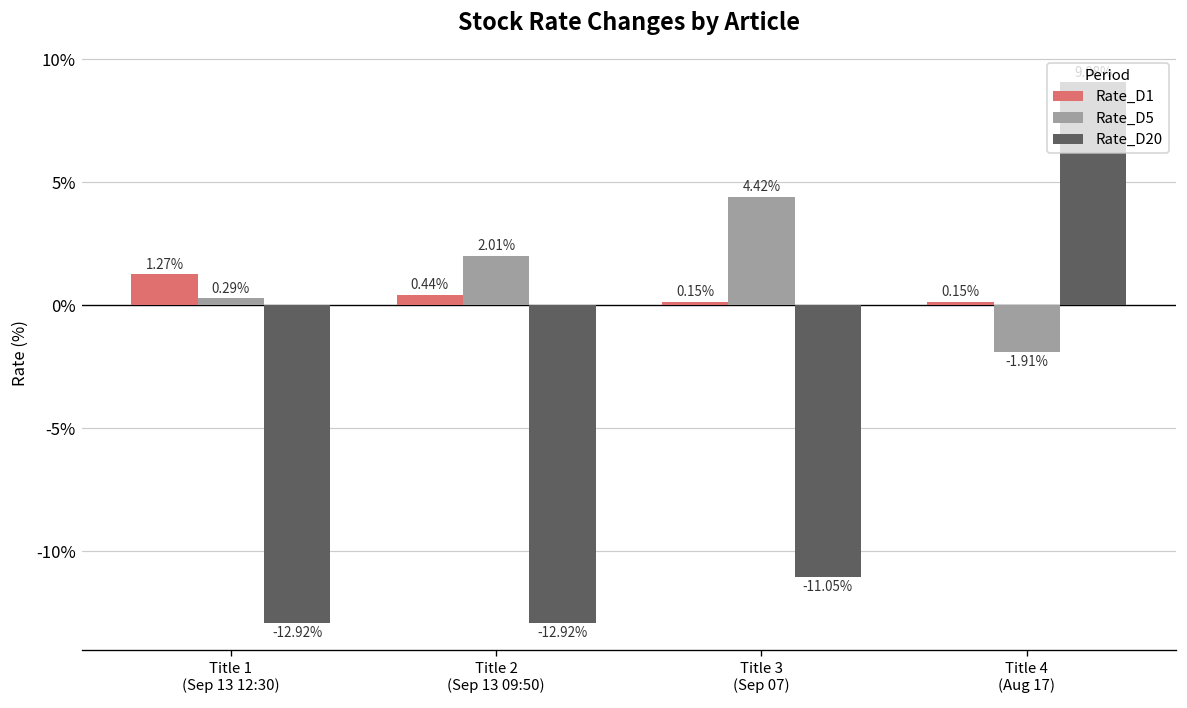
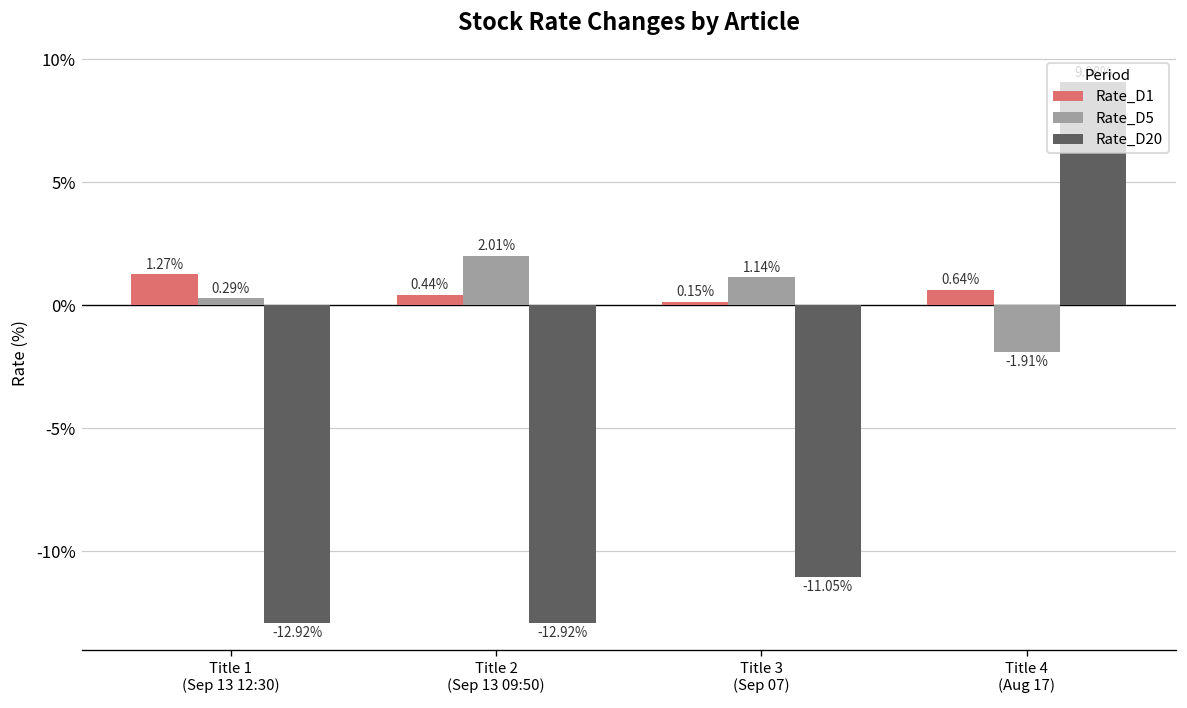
  {
    "Rate_D1": {
      "Title 1 (Sep 13 12:30)": "1.27%",
      "Title 2 (Sep 13 09:50)": "0.44%",
      "Title 3 (Sep 07)": "0.15%",
-     "Title 4 (Aug 17)": "0.15%"
+     "Title 4 (Aug 17)": "0.64%"
    },
    "Rate_D5": {
      "Title 1 (Sep 13 12:30)": "0.29%",
      "Title 2 (Sep 13 09:50)": "2.01%",
-     "Title 3 (Sep 07)": "4.42%",
+     "Title 3 (Sep 07)": "1.14%",
      "Title 4 (Aug 17)": "-1.91%"
    },
    "Rate_D20": {
      "Title 1 (Sep 13 12:30)": "-12.92%",
      "Title 2 (Sep 13 09:50)": "-12.92%",
      "Title 3 (Sep 07)": "-11.05%"
    }
  }
